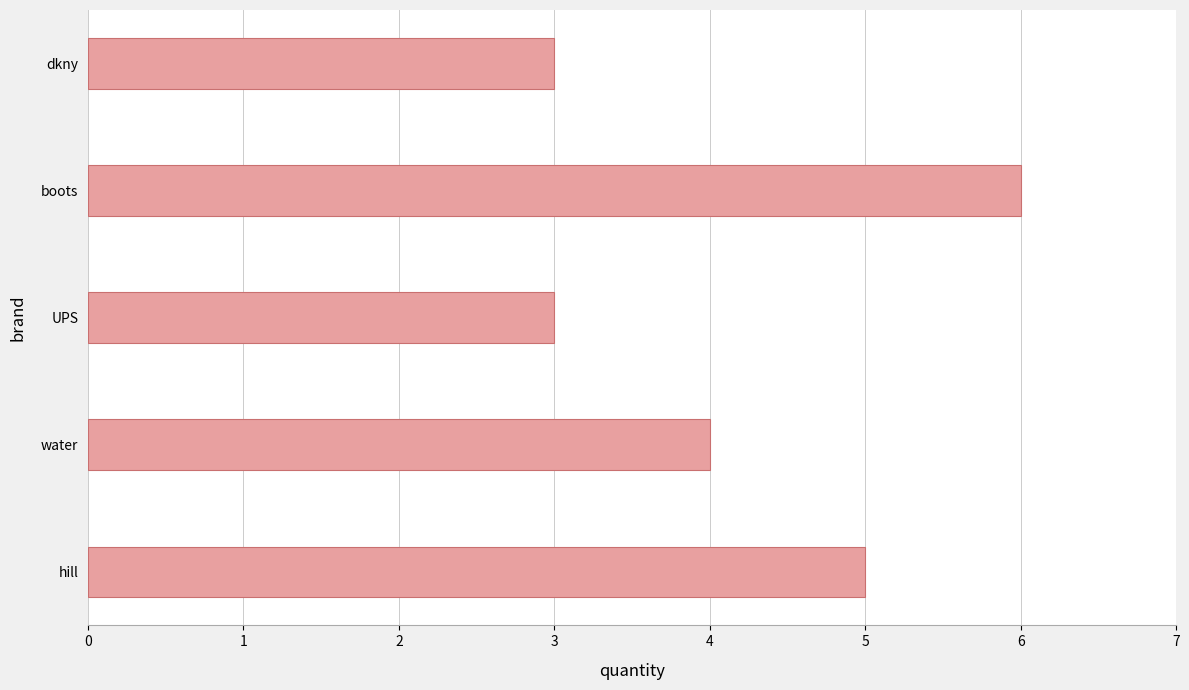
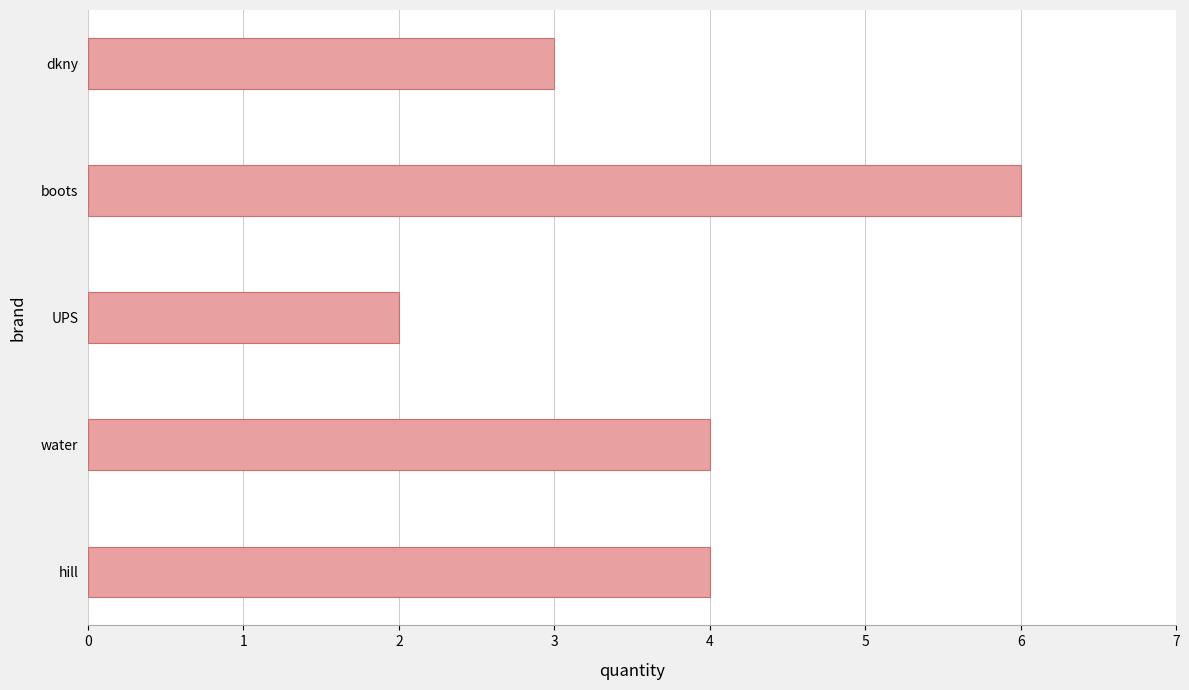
  {
    "dkny": 3,
    "boots": 6,
-   "UPS": 3,
+   "UPS": 2,
    "water": 4,
-   "hill": 5
+   "hill": 4
  }
